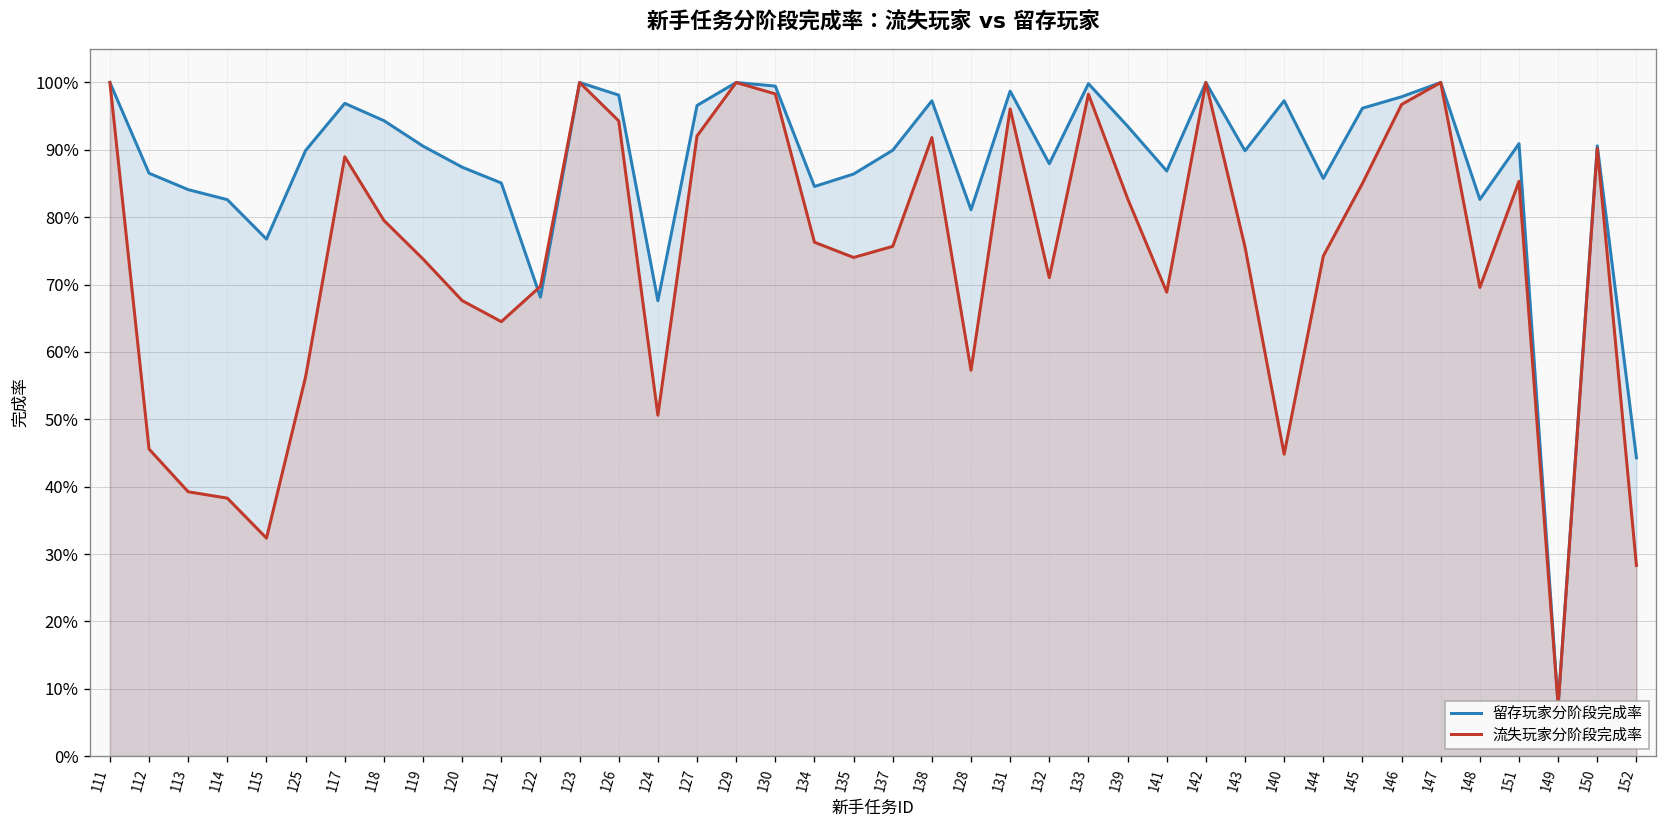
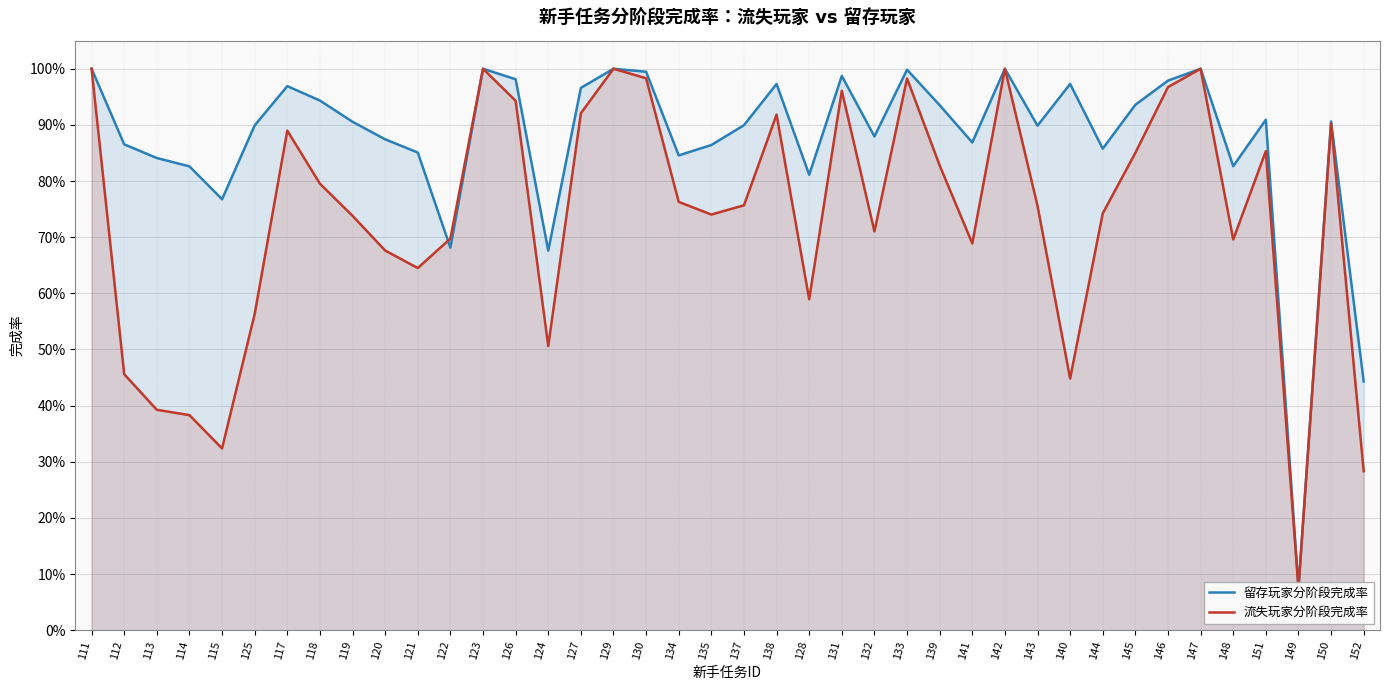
  {
    "留存玩家分阶段完成率": {
      "112": "87%",
      "113": "84%",
      "114": "83%",
      "115": "77%",
      "125": "90%",
      "117": "97%",
      "118": "94%",
      "119": "91%",
      "120": "87%",
      "121": "85%",
      "122": "68%",
      "126": "98%",
      "124": "68%",
      "127": "97%",
      "130": "99%",
      "134": "85%",
      "135": "86%",
      "137": "90%",
      "138": "97%",
      "128": "81%",
      "131": "99%",
      "132": "88%",
      "133": "100%",
      "139": "94%",
      "141": "87%",
      "143": "90%",
      "140": "97%",
      "144": "86%",
-     "145": "96%",
+     "145": "94%",
      "146": "98%",
      "148": "83%",
      "151": "91%",
      "152": "44%"
    },
    "流失玩家分阶段完成率": {
      "112": "46%",
      "113": "39%",
      "114": "38%",
      "115": "32%",
      "125": "56%",
      "117": "89%",
      "118": "80%",
      "119": "74%",
      "120": "68%",
      "121": "64%",
      "122": "70%",
      "126": "94%",
      "124": "51%",
      "127": "92%",
      "130": "98%",
      "134": "76%",
      "135": "74%",
      "137": "76%",
      "138": "92%",
-     "128": "57%",
+     "128": "59%",
      "131": "96%",
      "132": "71%",
      "133": "98%",
      "139": "83%",
      "141": "69%",
      "143": "76%",
      "140": "45%",
      "144": "74%",
      "145": "85%",
      "146": "97%",
      "148": "70%",
      "151": "85%",
      "152": "28%"
    }
  }
